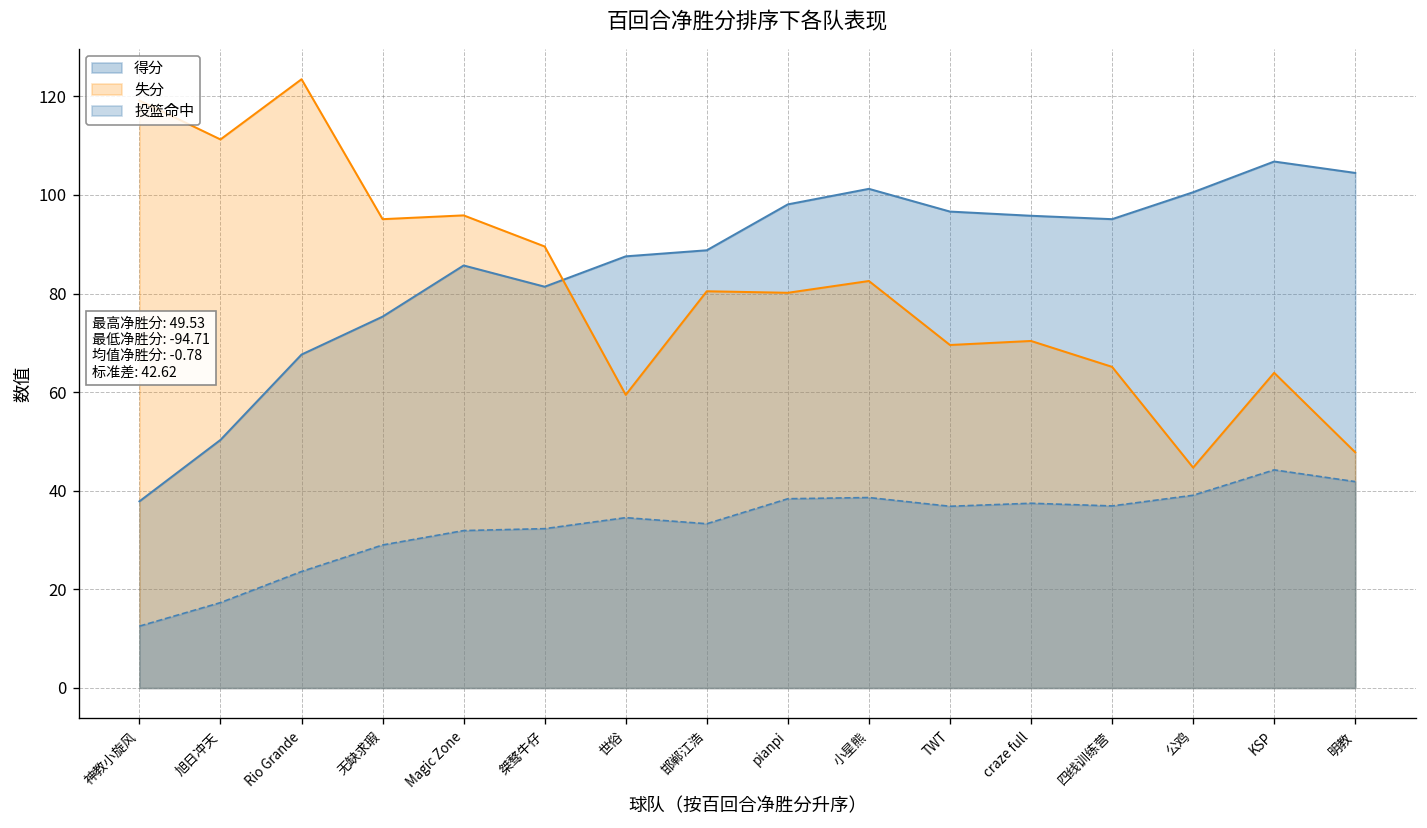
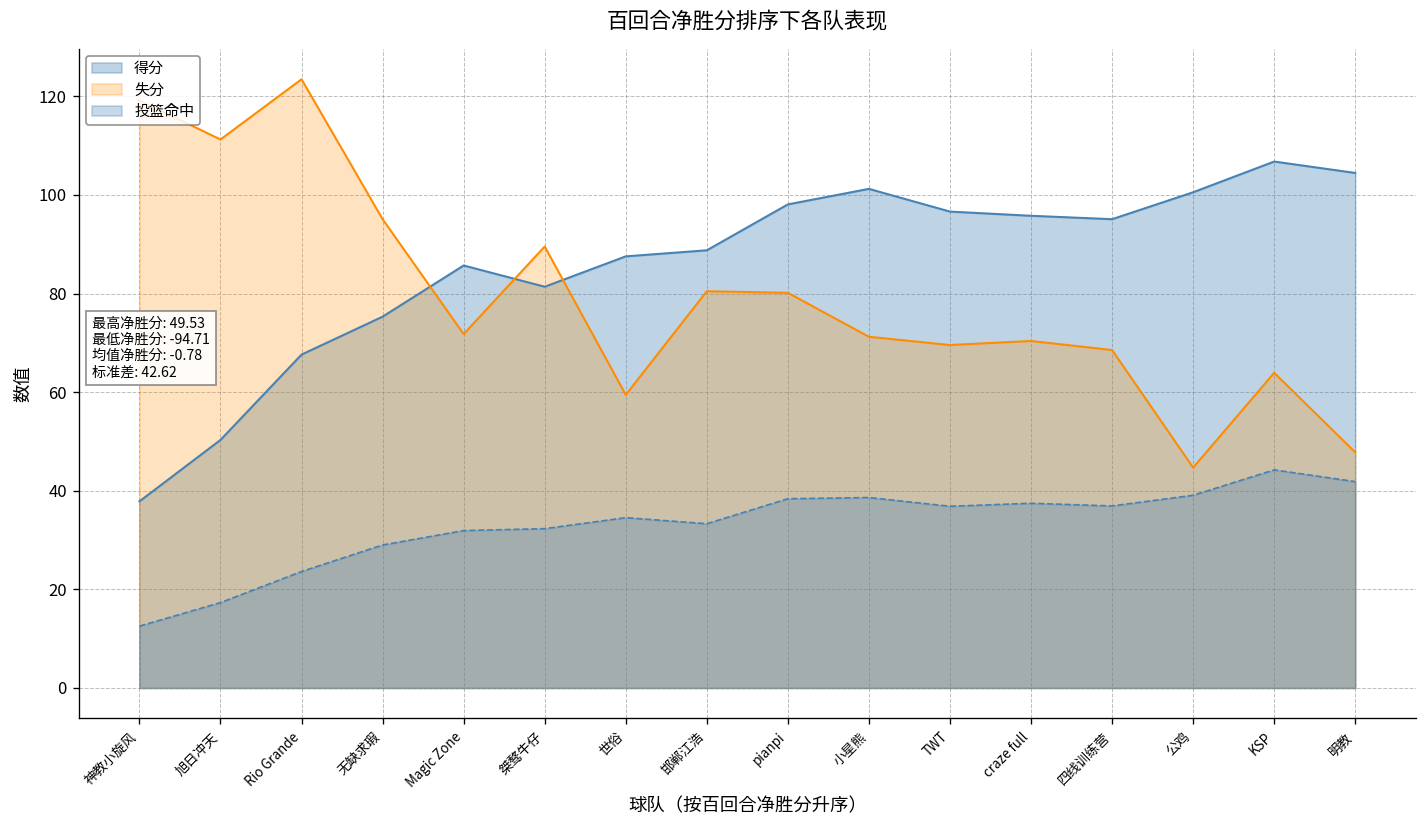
  {
    "失分": {
      "旭日冲天": 111,
      "Rio Grande": 123,
      "无缺求瑕": 95,
-     "Magic Zone": 96,
+     "Magic Zone": 72,
      "桀骜牛仔": 90,
      "世俗": 59,
      "邯郸江浩": 80,
      "pianpi": 80,
-     "小星熊": 83,
+     "小星熊": 71,
      "TWT": 70,
      "craze full": 70,
-     "四线训练营": 65,
+     "四线训练营": 69,
      "公鸡": 45,
      "KSP": 64,
      "明教": 48
    }
  }
